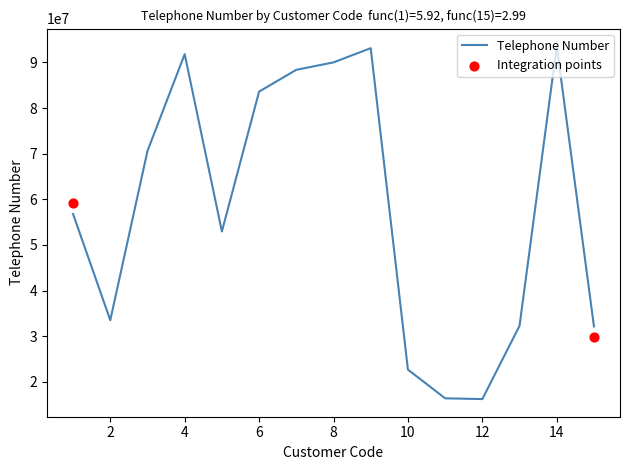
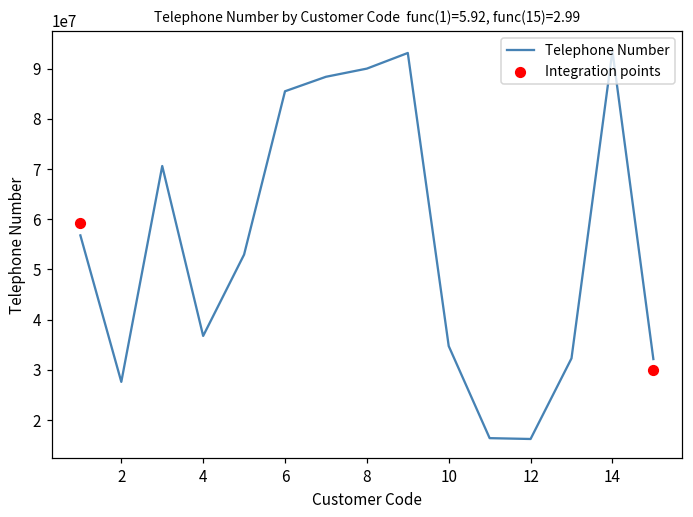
  {
    "Telephone Number": {
-     "2": 34000000,
-     "4": 92000000,
-     "6": 84000000,
+     "2": 28000000,
+     "4": 37000000,
+     "6": 85000000,
      "8": 90000000,
-     "10": 23000000,
+     "10": 35000000,
      "12": 16000000
    }
  }
